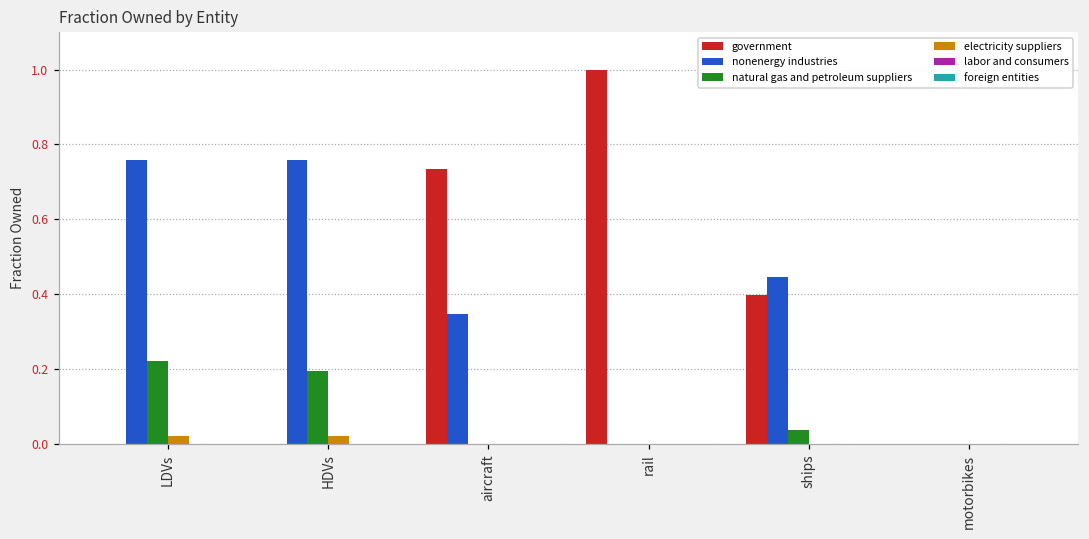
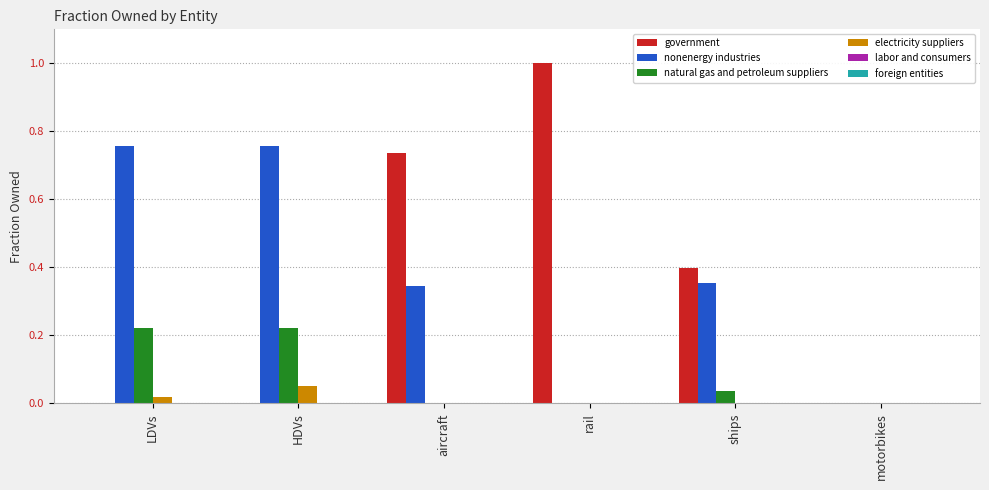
  {
    "government": {
      "LDVs": 0.00,
      "HDVs": 0.00,
      "aircraft": 0.74,
      "rail": 1.00,
      "ships": 0.40,
      "motorbikes": 0.00
    },
    "nonenergy industries": {
      "LDVs": 0.76,
      "HDVs": 0.76,
      "aircraft": 0.35,
      "rail": 0.00,
-     "ships": 0.45,
+     "ships": 0.36,
      "motorbikes": 0.00
    },
    "natural gas and petroleum suppliers": {
      "LDVs": 0.22,
-     "HDVs": 0.19,
+     "HDVs": 0.22,
      "aircraft": 0.00,
      "rail": 0.00,
      "ships": 0.04,
      "motorbikes": 0.00
    },
    "electricity suppliers": {
      "LDVs": 0.02,
-     "HDVs": 0.02,
+     "HDVs": 0.05,
      "aircraft": 0.00,
      "rail": 0.00,
      "ships": 0.00,
      "motorbikes": 0.00
    },
    "labor and consumers": {
      "LDVs": 0.00,
      "HDVs": 0.00,
      "aircraft": 0.00,
      "rail": 0.00,
      "ships": 0.00,
      "motorbikes": 0.00
    },
    "foreign entities": {
      "LDVs": 0.00,
      "HDVs": 0.00,
      "aircraft": 0.00,
      "rail": 0.00,
      "ships": 0.00,
      "motorbikes": 0.00
    }
  }
